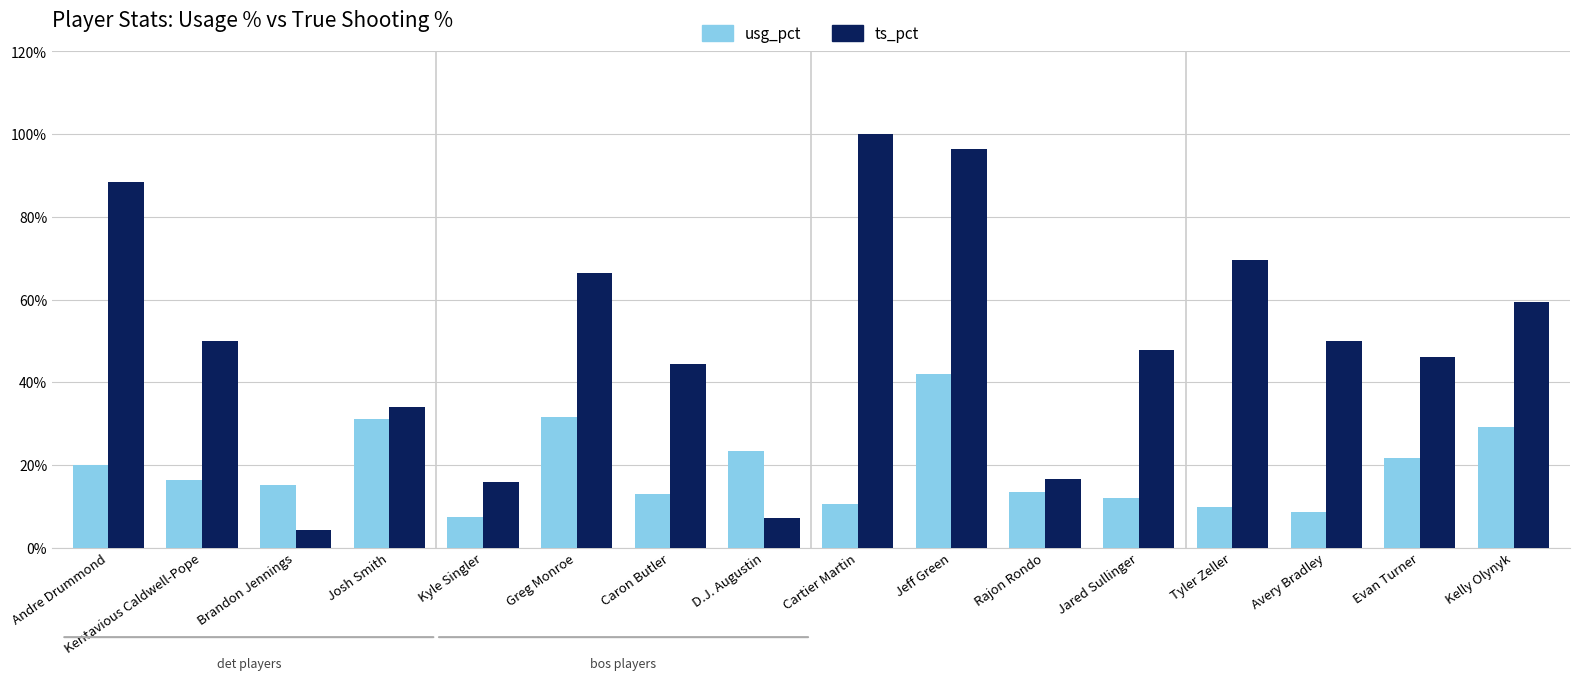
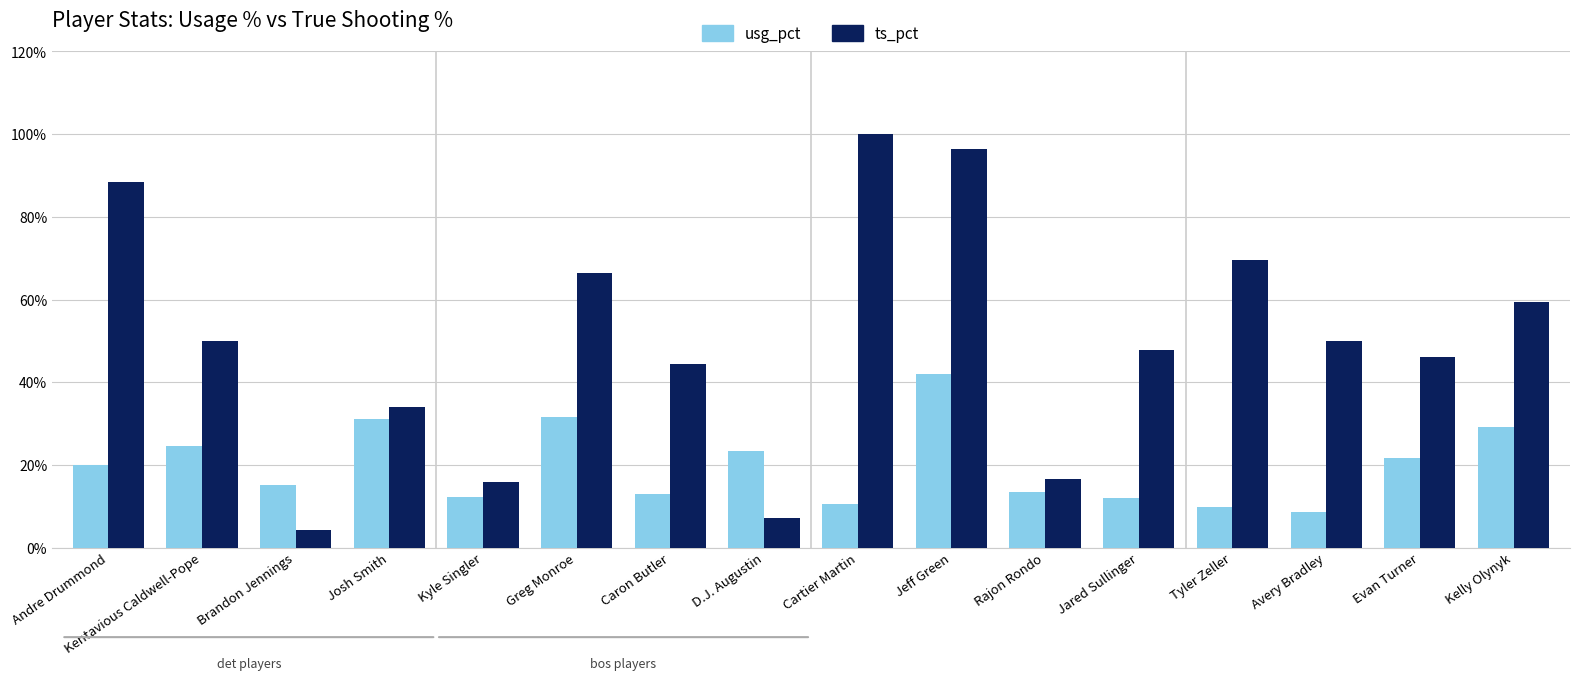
  {
    "usg_pct": {
      "Andre Drummond": "20%",
-     "Kentavious Caldwell-Pope": "16%",
+     "Kentavious Caldwell-Pope": "25%",
      "Brandon Jennings": "15%",
      "Josh Smith": "31%",
-     "Kyle Singler": "7%",
+     "Kyle Singler": "12%",
      "Greg Monroe": "32%",
      "Caron Butler": "13%",
      "D.J. Augustin": "23%",
      "Cartier Martin": "11%",
      "Jeff Green": "42%",
      "Rajon Rondo": "13%",
      "Jared Sullinger": "12%",
      "Tyler Zeller": "10%",
      "Avery Bradley": "9%",
      "Evan Turner": "22%",
      "Kelly Olynyk": "29%"
    },
    "ts_pct": {
      "Andre Drummond": "88%",
      "Kentavious Caldwell-Pope": "50%",
      "Brandon Jennings": "4%",
      "Josh Smith": "34%",
      "Kyle Singler": "16%",
      "Greg Monroe": "66%",
      "Caron Butler": "44%",
      "D.J. Augustin": "7%",
      "Cartier Martin": "100%",
      "Jeff Green": "96%",
      "Rajon Rondo": "17%",
      "Jared Sullinger": "48%",
      "Tyler Zeller": "70%",
      "Avery Bradley": "50%",
      "Evan Turner": "46%",
      "Kelly Olynyk": "59%"
    }
  }
